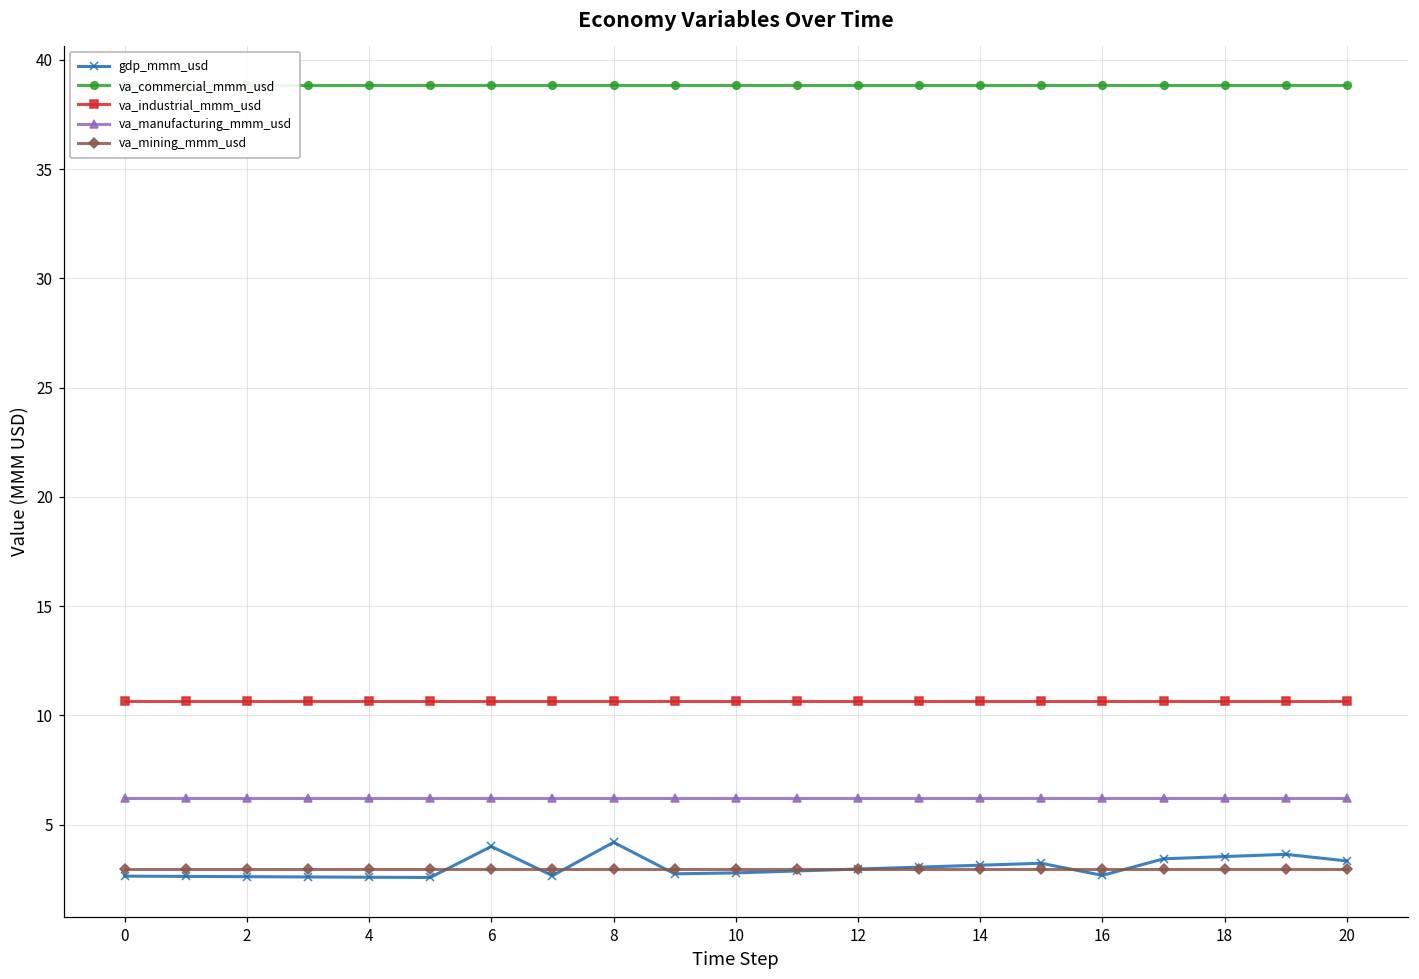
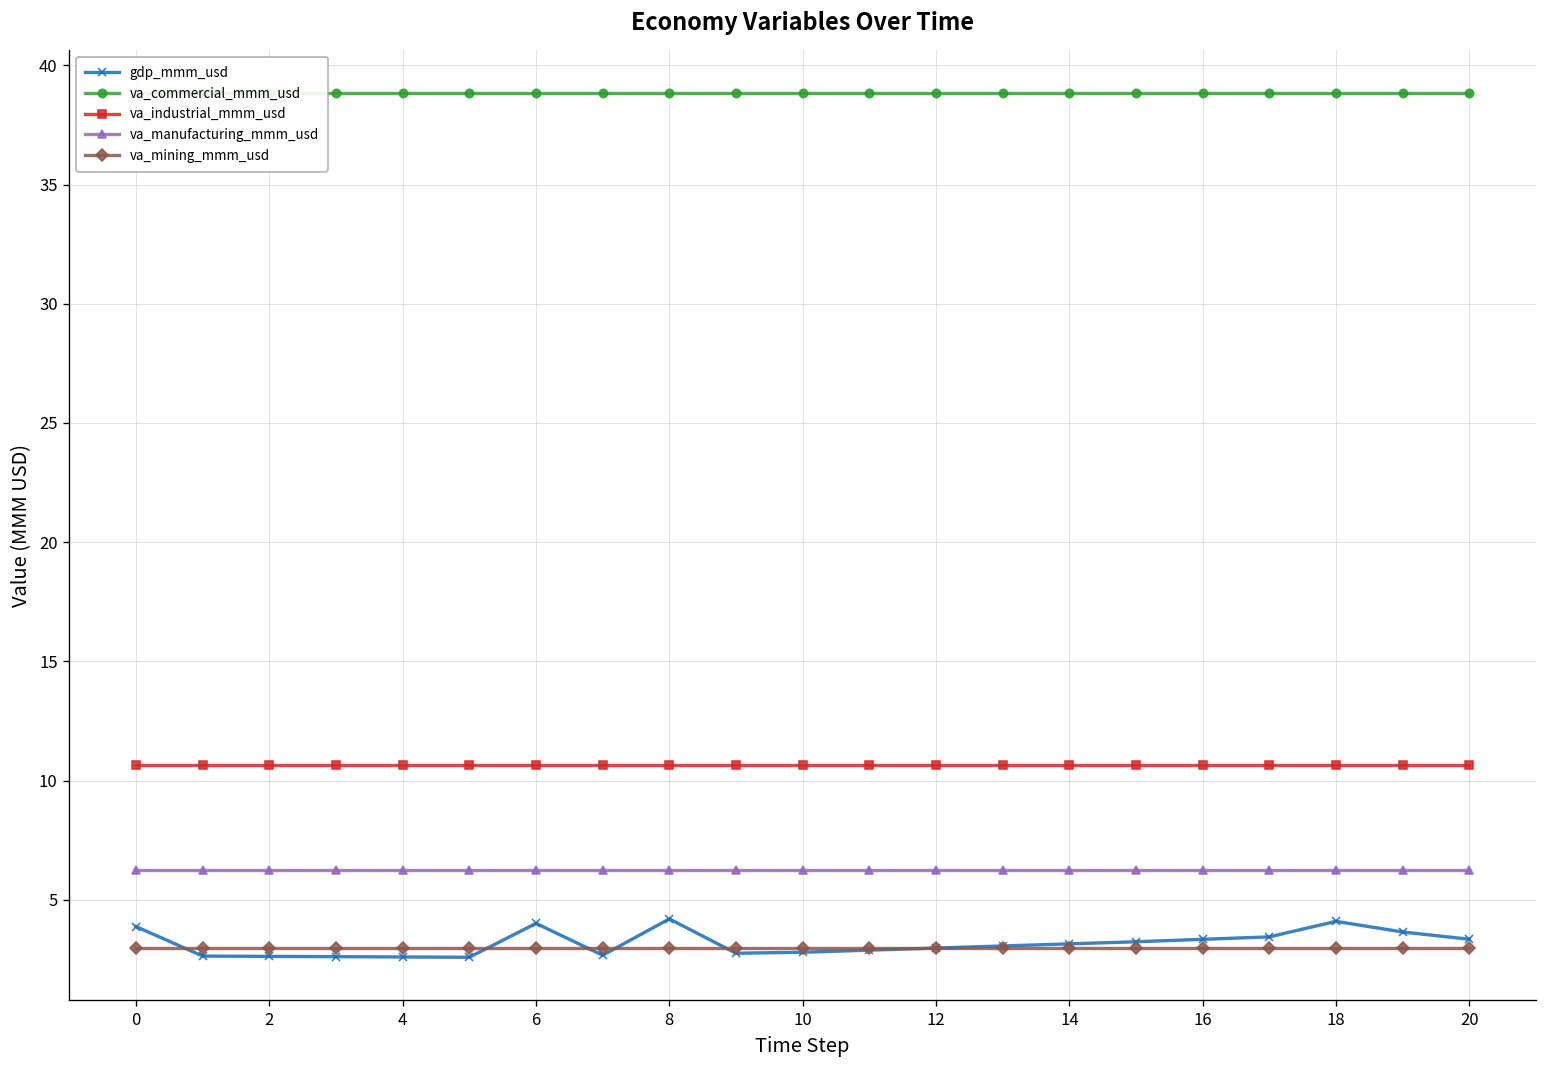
  {
    "gdp_mmm_usd": {
-     "0": 2.6,
+     "0": 3.9,
      "2": 2.6,
      "4": 2.6,
      "6": 4.0,
      "8": 4.2,
      "10": 2.8,
      "14": 3.1,
-     "16": 2.7,
-     "18": 3.5,
+     "16": 3.3,
+     "18": 4.1,
      "20": 3.3
    },
    "va_commercial_mmm_usd": {
      "4": 38.8,
      "6": 38.8,
      "8": 38.8,
      "10": 38.8,
      "12": 38.8,
      "14": 38.8,
      "16": 38.8,
      "18": 38.8,
      "20": 38.8
    },
    "va_industrial_mmm_usd": {
      "0": 10.6,
      "2": 10.6,
      "4": 10.6,
      "6": 10.6,
      "8": 10.6,
      "10": 10.6,
      "12": 10.6,
      "14": 10.6,
      "16": 10.6,
      "18": 10.6,
      "20": 10.6
    },
    "va_manufacturing_mmm_usd": {
      "0": 6.2,
      "2": 6.2,
      "4": 6.2,
      "6": 6.2,
      "8": 6.2,
      "10": 6.2,
      "12": 6.2,
      "14": 6.2,
      "16": 6.2,
      "18": 6.2,
      "20": 6.2
    },
    "va_mining_mmm_usd": {
      "0": 3.0,
      "2": 3.0,
      "4": 3.0,
      "6": 3.0,
      "8": 3.0,
      "10": 3.0,
      "14": 3.0,
      "16": 3.0,
      "18": 3.0,
      "20": 3.0
    }
  }
